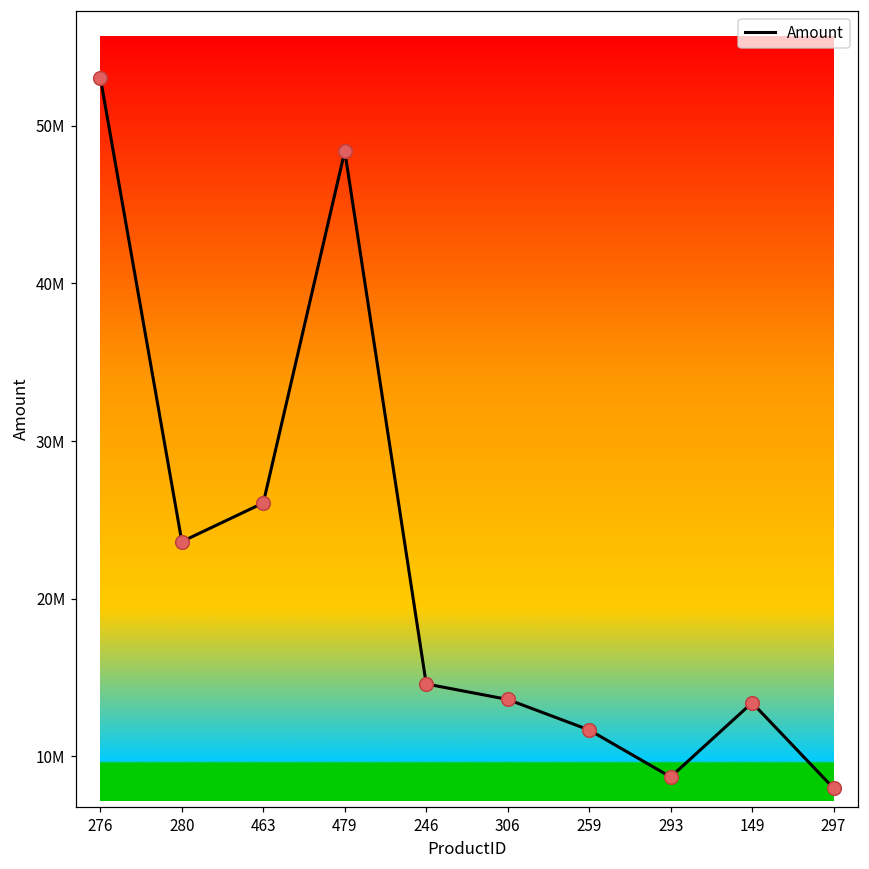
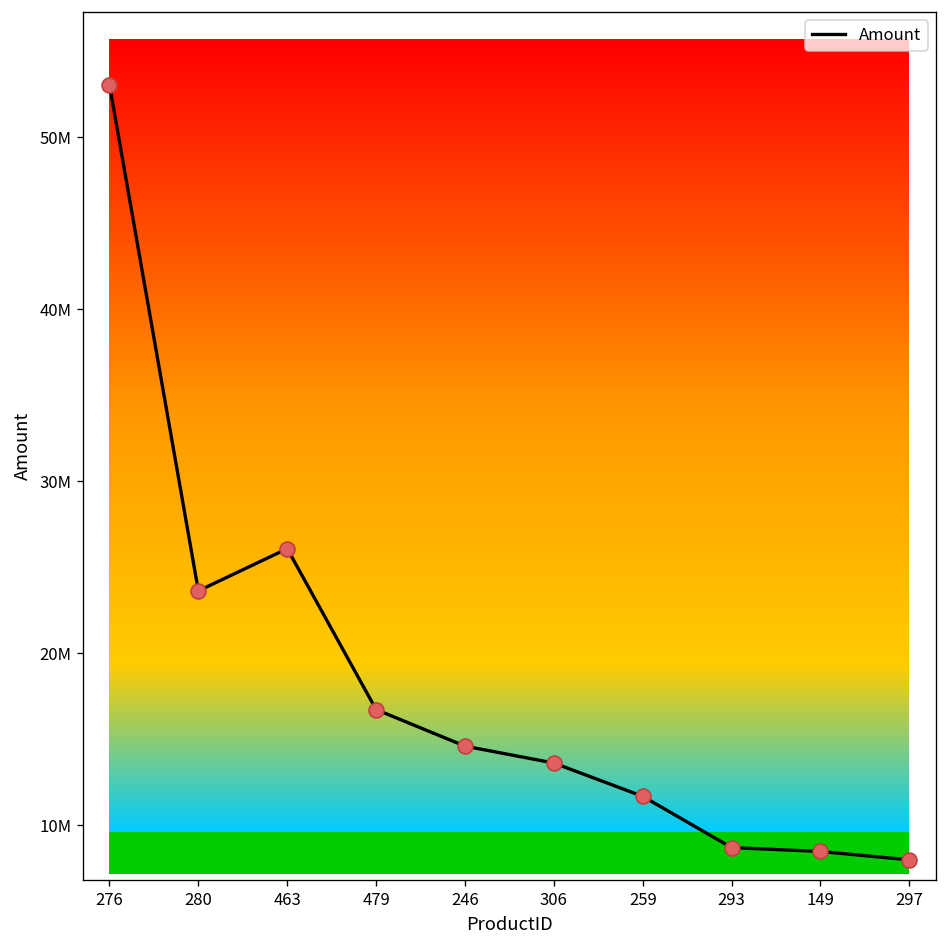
  {
    "276": 53000000,
    "280": 23600000,
    "463": 26100000,
-   "479": 48400000,
+   "479": 16700000,
    "246": 14600000,
    "306": 13600000,
    "259": 11700000,
    "293": 8700000,
-   "149": 13400000,
+   "149": 8500000,
    "297": 8000000
  }
